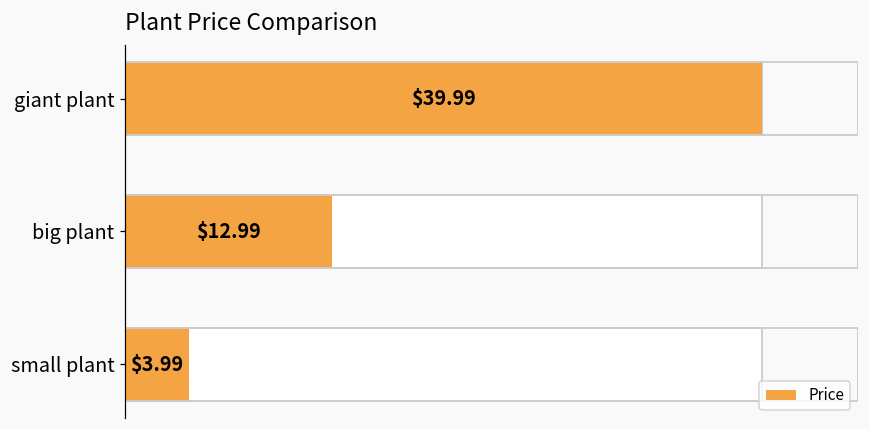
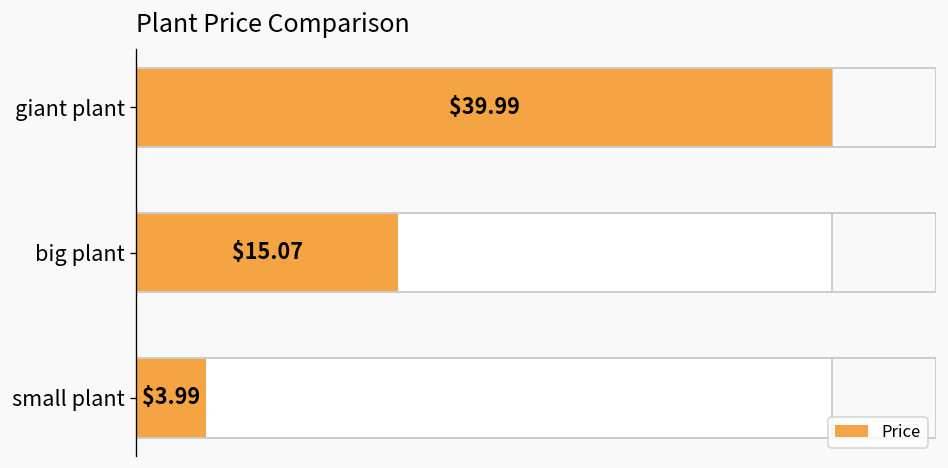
  {
    "Price": {
      "giant plant": "$39.99",
-     "big plant": "$12.99"
+     "big plant": "$15.07"
    }
  }
